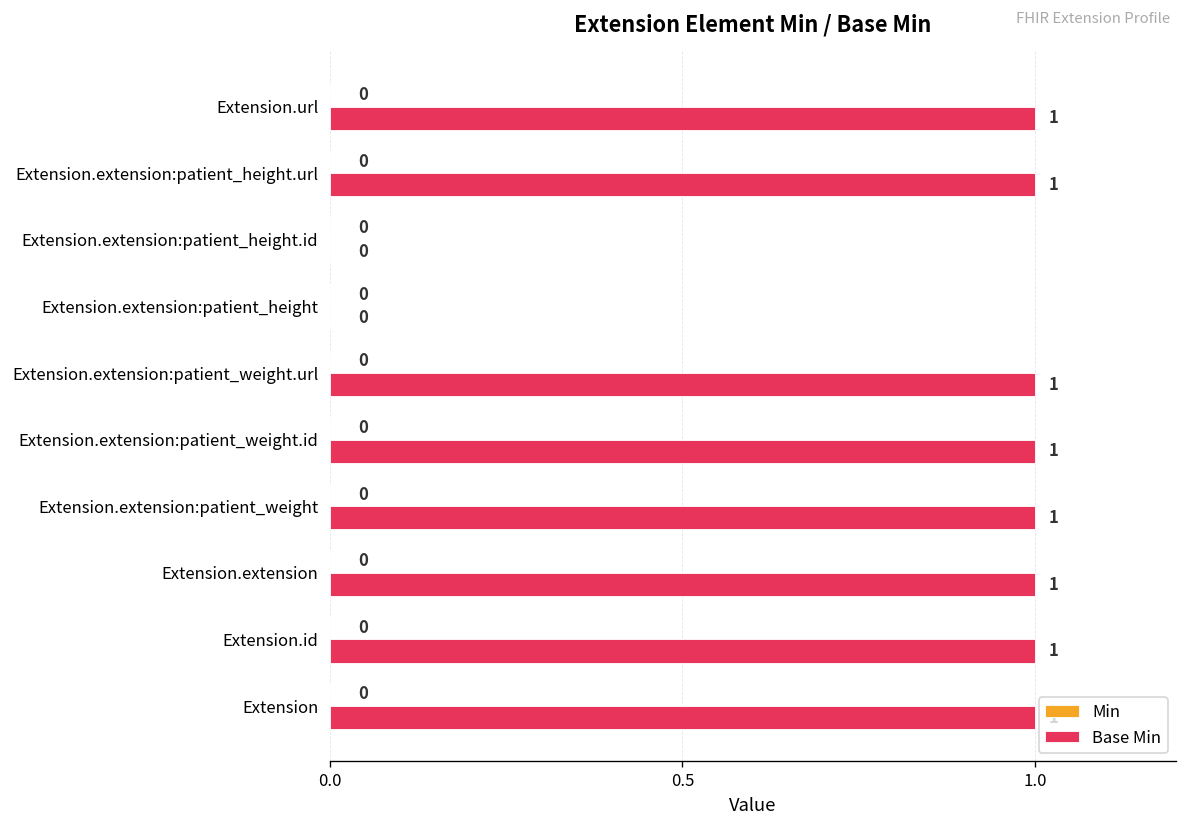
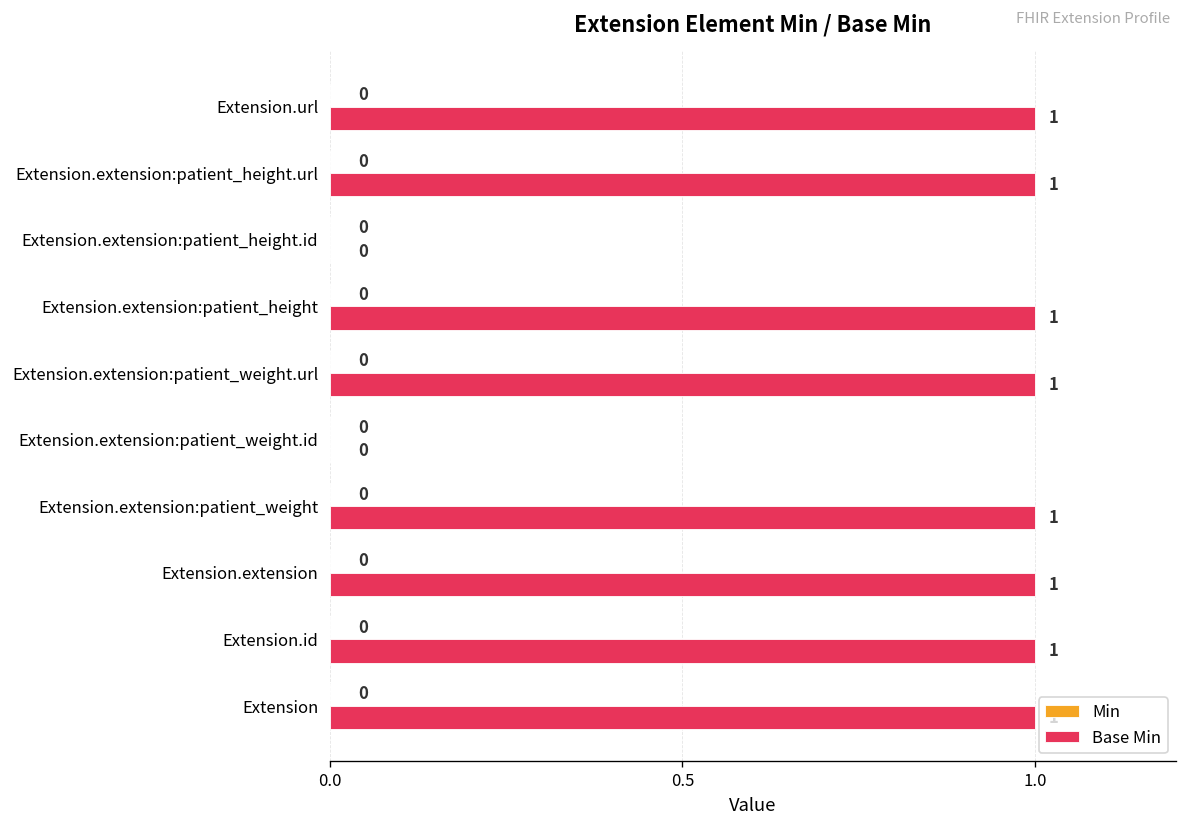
  {
    "Min": {
      "Extension.url": 0,
      "Extension.extension:patient_height.url": 0,
      "Extension.extension:patient_height.id": 0,
      "Extension.extension:patient_height": 0,
      "Extension.extension:patient_weight.url": 0,
      "Extension.extension:patient_weight.id": 0,
      "Extension.extension:patient_weight": 0,
      "Extension.extension": 0,
      "Extension.id": 0,
      "Extension": 0
    },
    "Base Min": {
      "Extension.url": 1,
      "Extension.extension:patient_height.url": 1,
      "Extension.extension:patient_height.id": 0,
-     "Extension.extension:patient_height": 0,
+     "Extension.extension:patient_height": 1,
      "Extension.extension:patient_weight.url": 1,
-     "Extension.extension:patient_weight.id": 1,
+     "Extension.extension:patient_weight.id": 0,
      "Extension.extension:patient_weight": 1,
      "Extension.extension": 1,
      "Extension.id": 1
    }
  }
